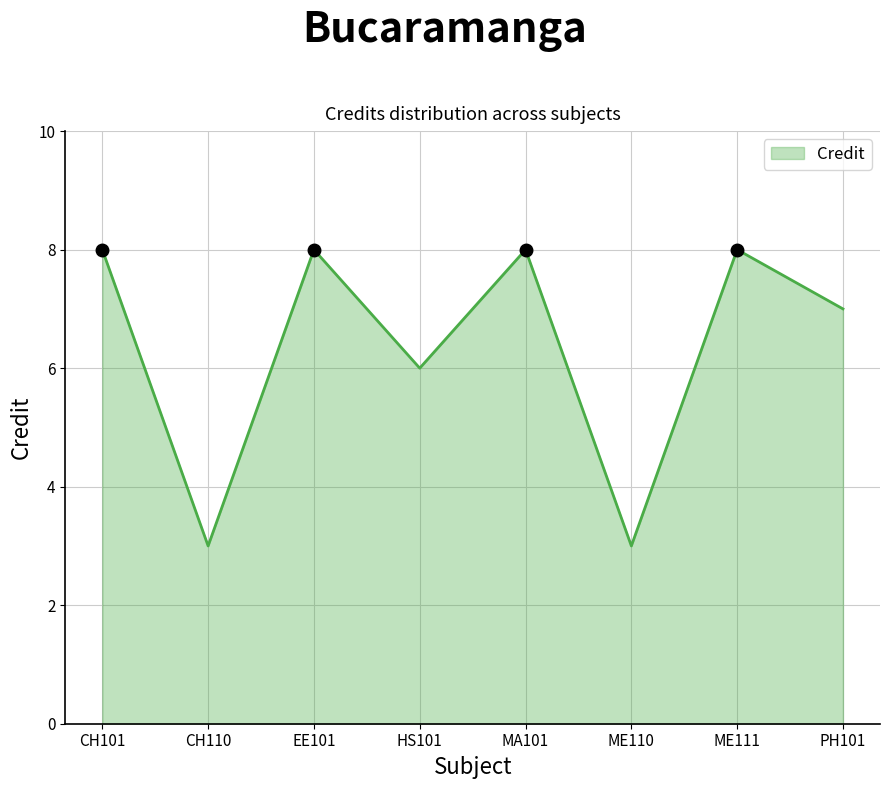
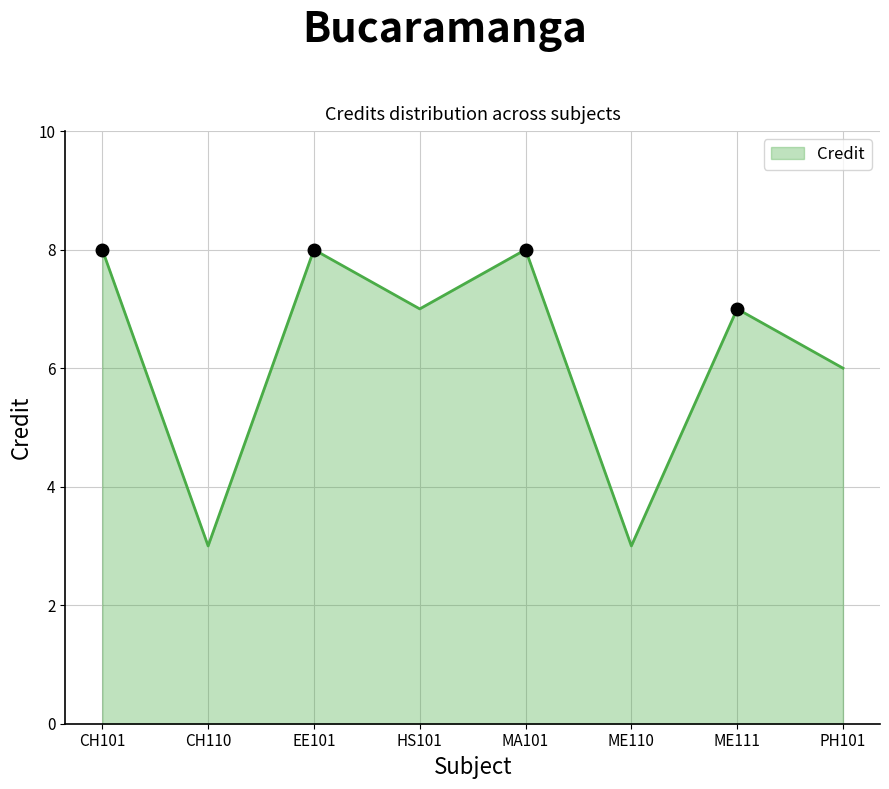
  {
    "Credit": {
      "CH110": 3,
-     "HS101": 6,
+     "HS101": 7,
      "ME110": 3,
-     "ME111": 8,
-     "PH101": 7
+     "ME111": 7,
+     "PH101": 6
    }
  }
